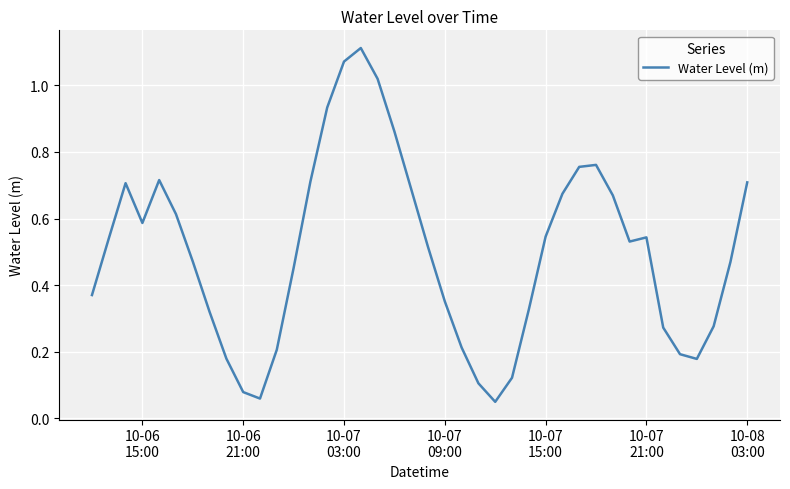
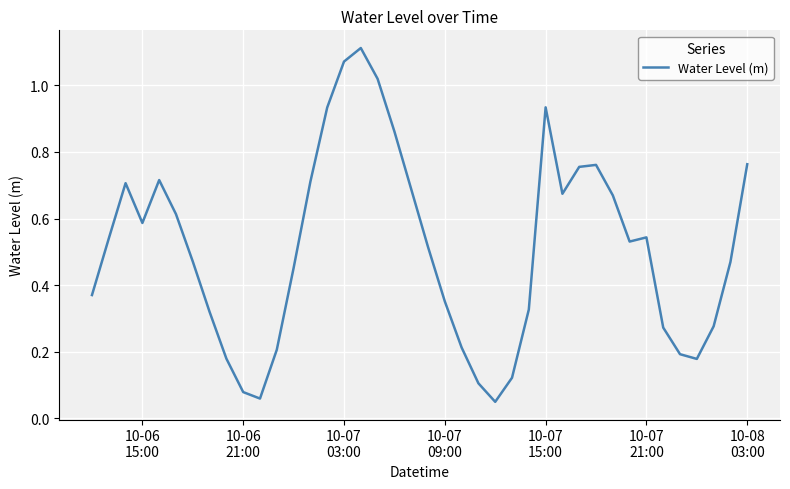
  {
    "10-06 15:00": 0.59,
    "10-06 21:00": 0.08,
    "10-07 03:00": 1.07,
    "10-07 09:00": 0.35,
-   "10-07 15:00": 0.55,
+   "10-07 15:00": 0.93,
    "10-07 21:00": 0.54,
-   "10-08 03:00": 0.71
+   "10-08 03:00": 0.76
  }
